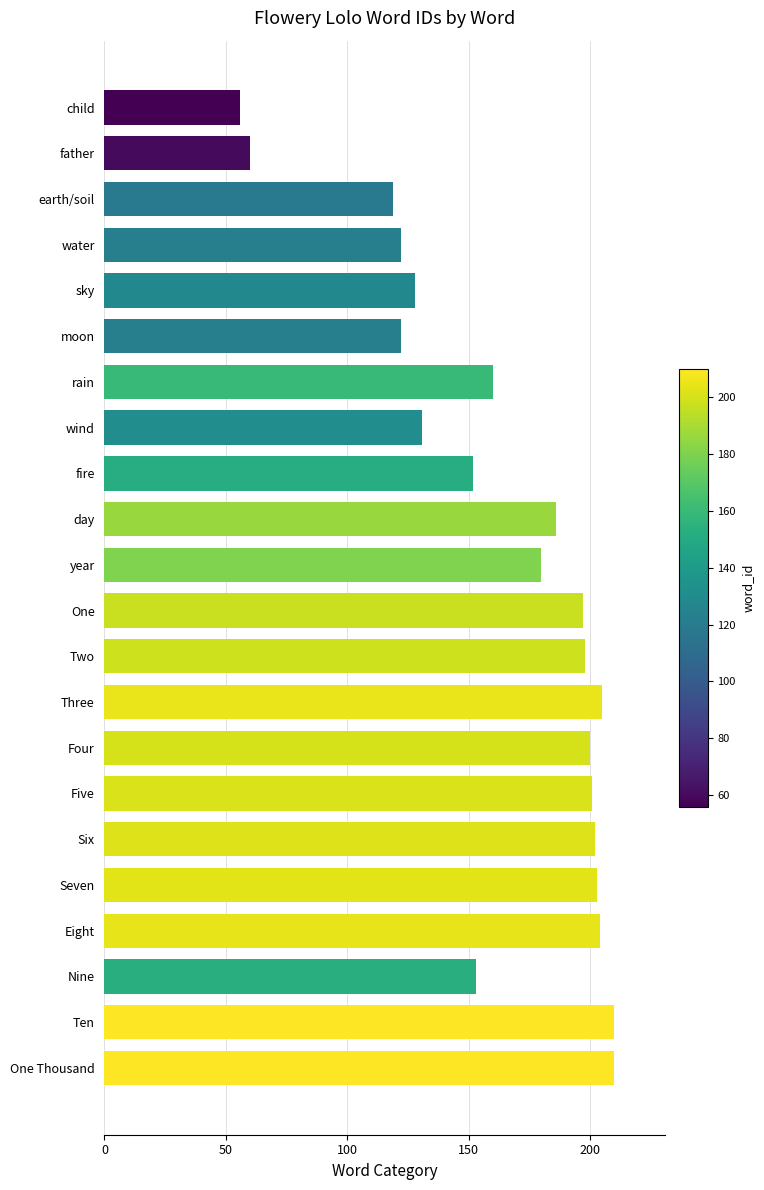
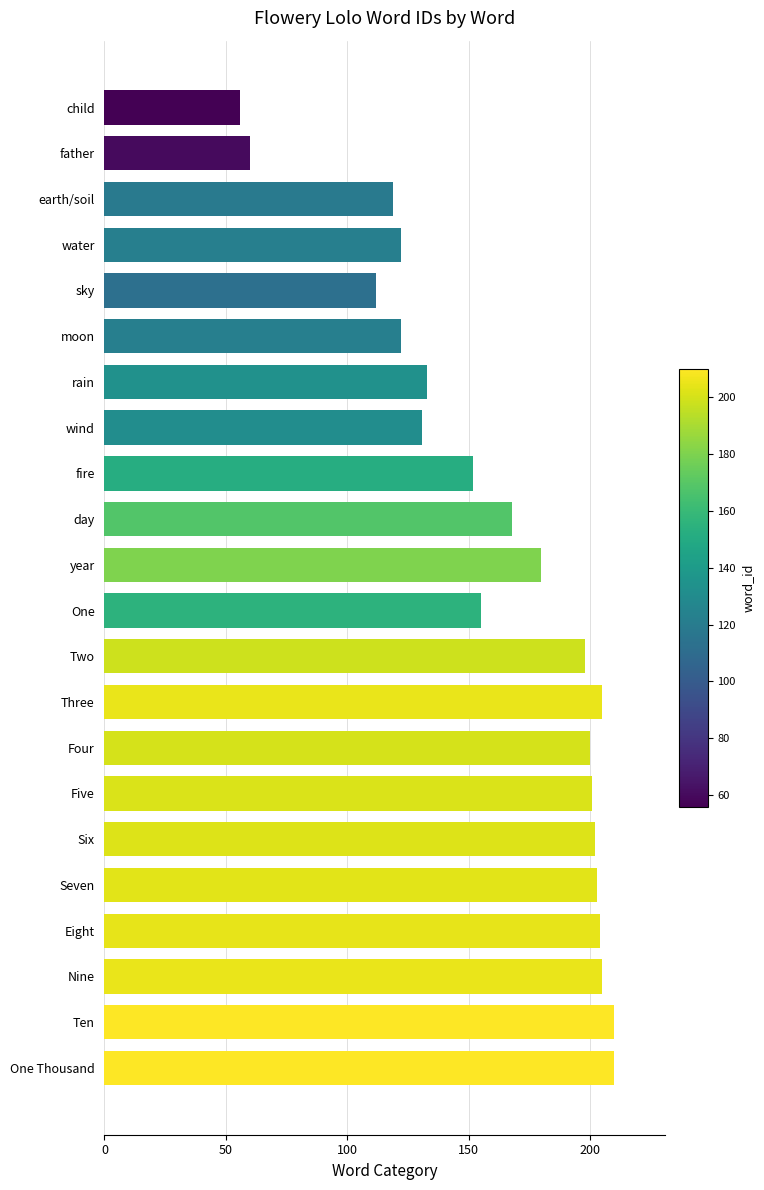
  {
    "child": 56,
    "father": 60,
    "earth/soil": 119,
    "water": 122,
-   "sky": 128,
+   "sky": 112,
    "moon": 122,
-   "rain": 160,
+   "rain": 133,
    "wind": 131,
    "fire": 152,
-   "day": 186,
+   "day": 168,
    "year": 180,
-   "One": 197,
+   "One": 155,
    "Two": 198,
    "Three": 205,
    "Four": 200,
    "Five": 201,
    "Six": 202,
    "Seven": 203,
    "Eight": 204,
-   "Nine": 153,
+   "Nine": 205,
    "Ten": 210,
    "One Thousand": 210
  }
